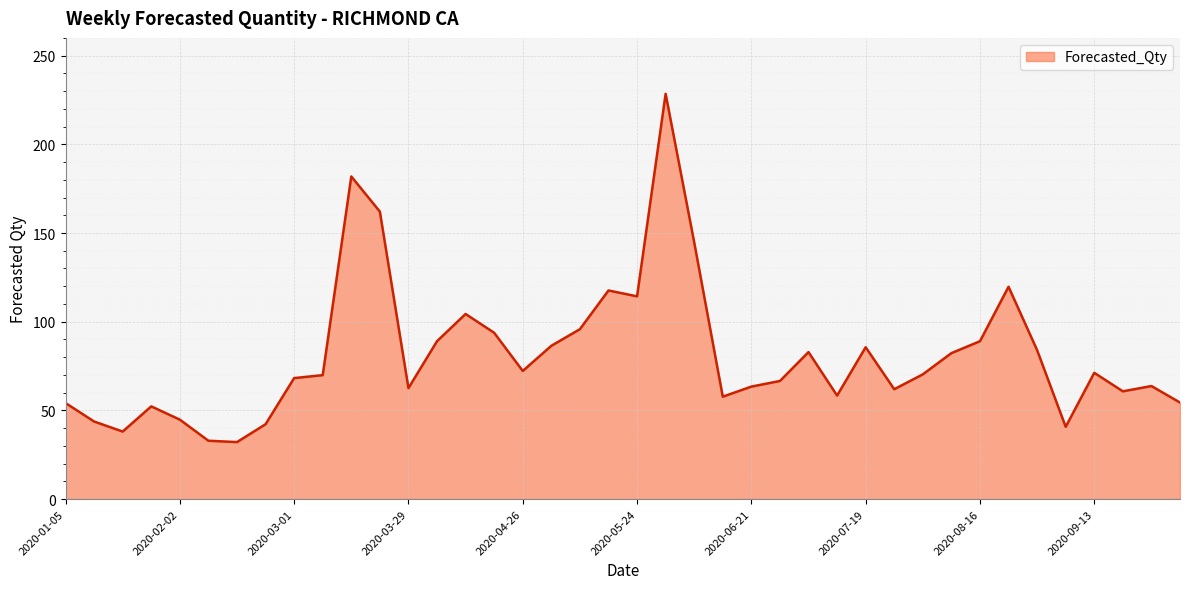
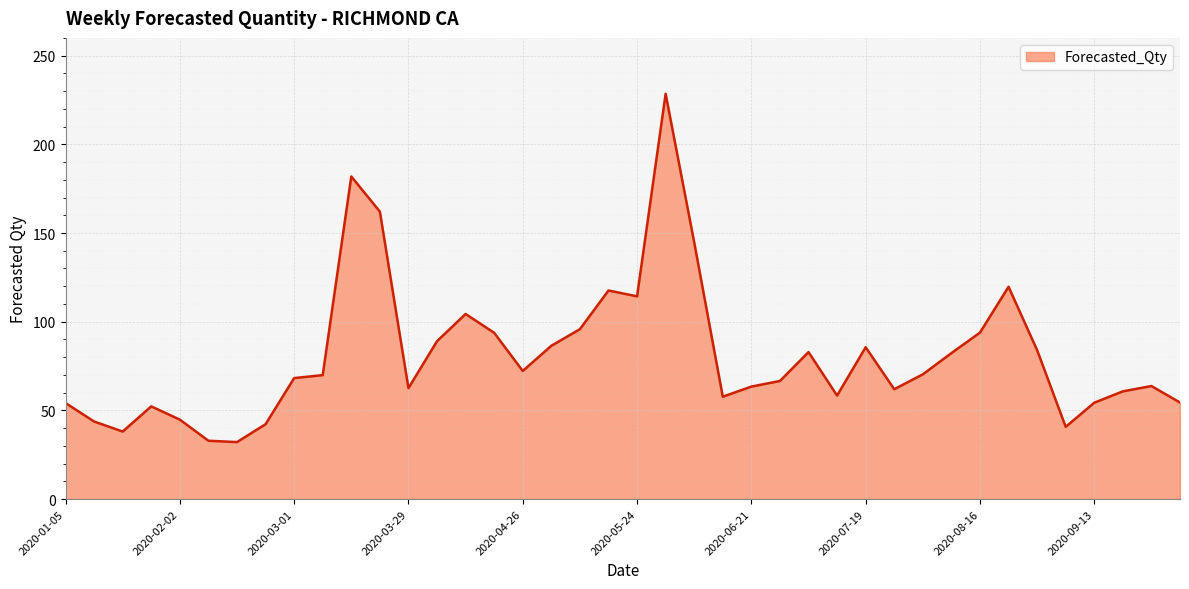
  {
    "2020-01-05": 54,
    "2020-02-02": 45,
    "2020-03-01": 68,
    "2020-03-29": 63,
    "2020-04-26": 72,
    "2020-05-24": 114,
    "2020-06-21": 63,
    "2020-07-19": 86,
-   "2020-08-16": 89,
-   "2020-09-13": 71
+   "2020-08-16": 94,
+   "2020-09-13": 54
  }
